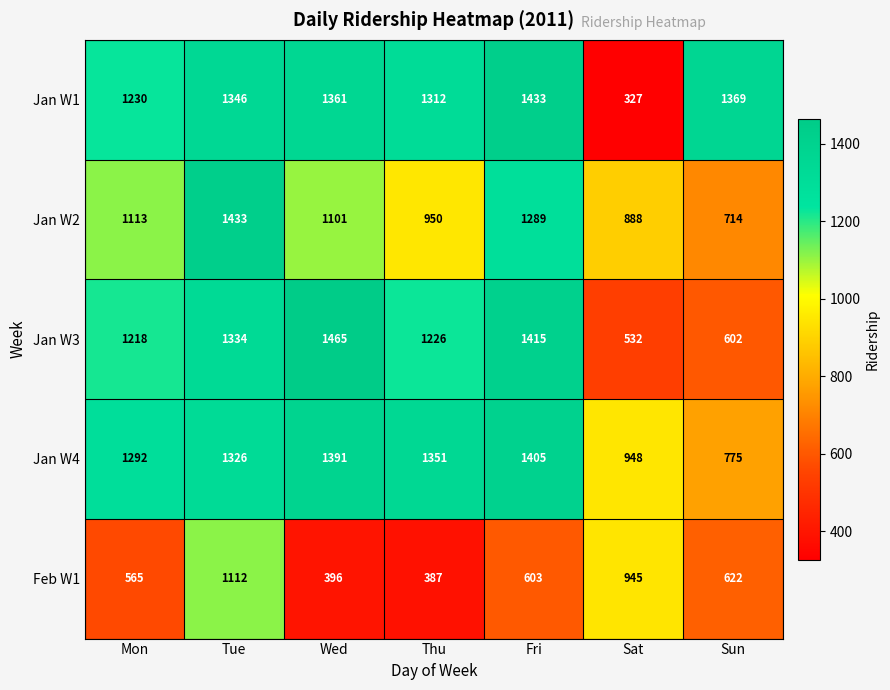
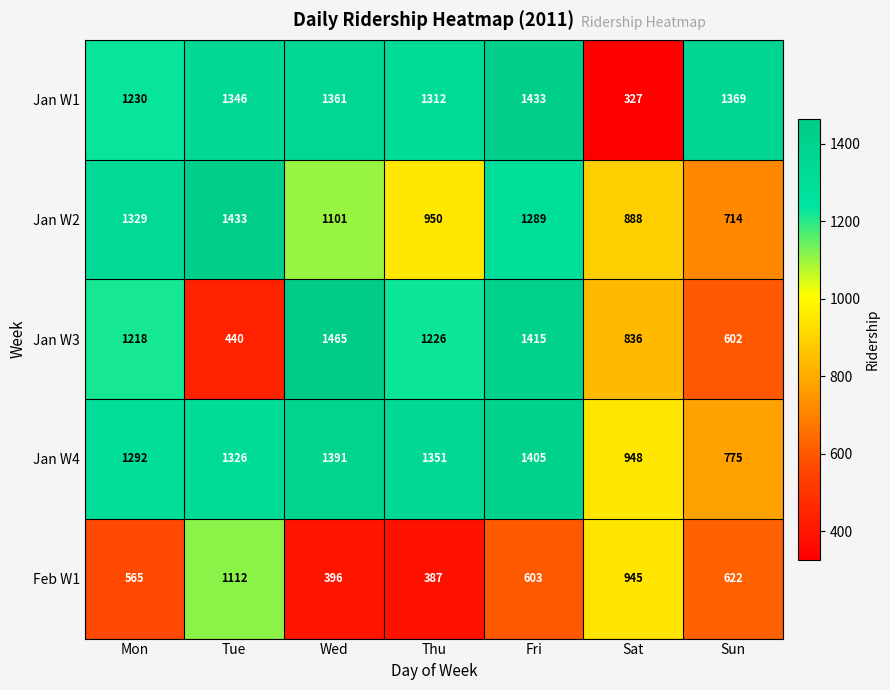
  {
    "Jan W1": {
      "Mon": 1230,
      "Tue": 1346,
      "Wed": 1361,
      "Thu": 1312,
      "Fri": 1433,
      "Sat": 327,
      "Sun": 1369
    },
    "Jan W2": {
-     "Mon": 1113,
+     "Mon": 1329,
      "Tue": 1433,
      "Wed": 1101,
      "Thu": 950,
      "Fri": 1289,
      "Sat": 888,
      "Sun": 714
    },
    "Jan W3": {
      "Mon": 1218,
-     "Tue": 1334,
+     "Tue": 440,
      "Wed": 1465,
      "Thu": 1226,
      "Fri": 1415,
-     "Sat": 532,
+     "Sat": 836,
      "Sun": 602
    },
    "Jan W4": {
      "Mon": 1292,
      "Tue": 1326,
      "Wed": 1391,
      "Thu": 1351,
      "Fri": 1405,
      "Sat": 948,
      "Sun": 775
    },
    "Feb W1": {
      "Mon": 565,
      "Tue": 1112,
      "Wed": 396,
      "Thu": 387,
      "Fri": 603,
      "Sat": 945,
      "Sun": 622
    }
  }
